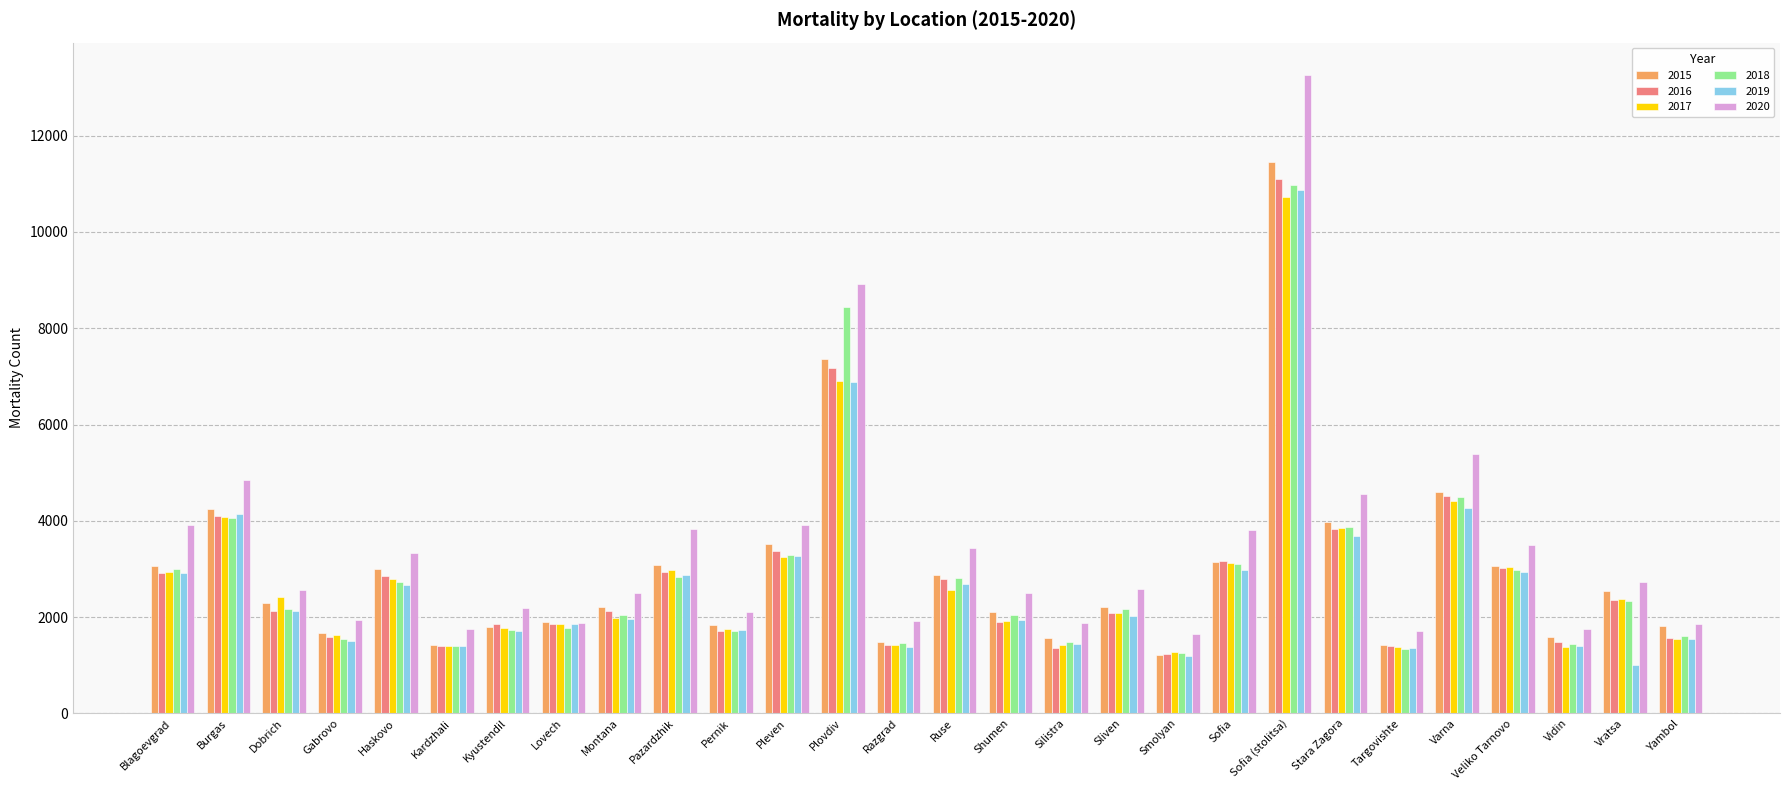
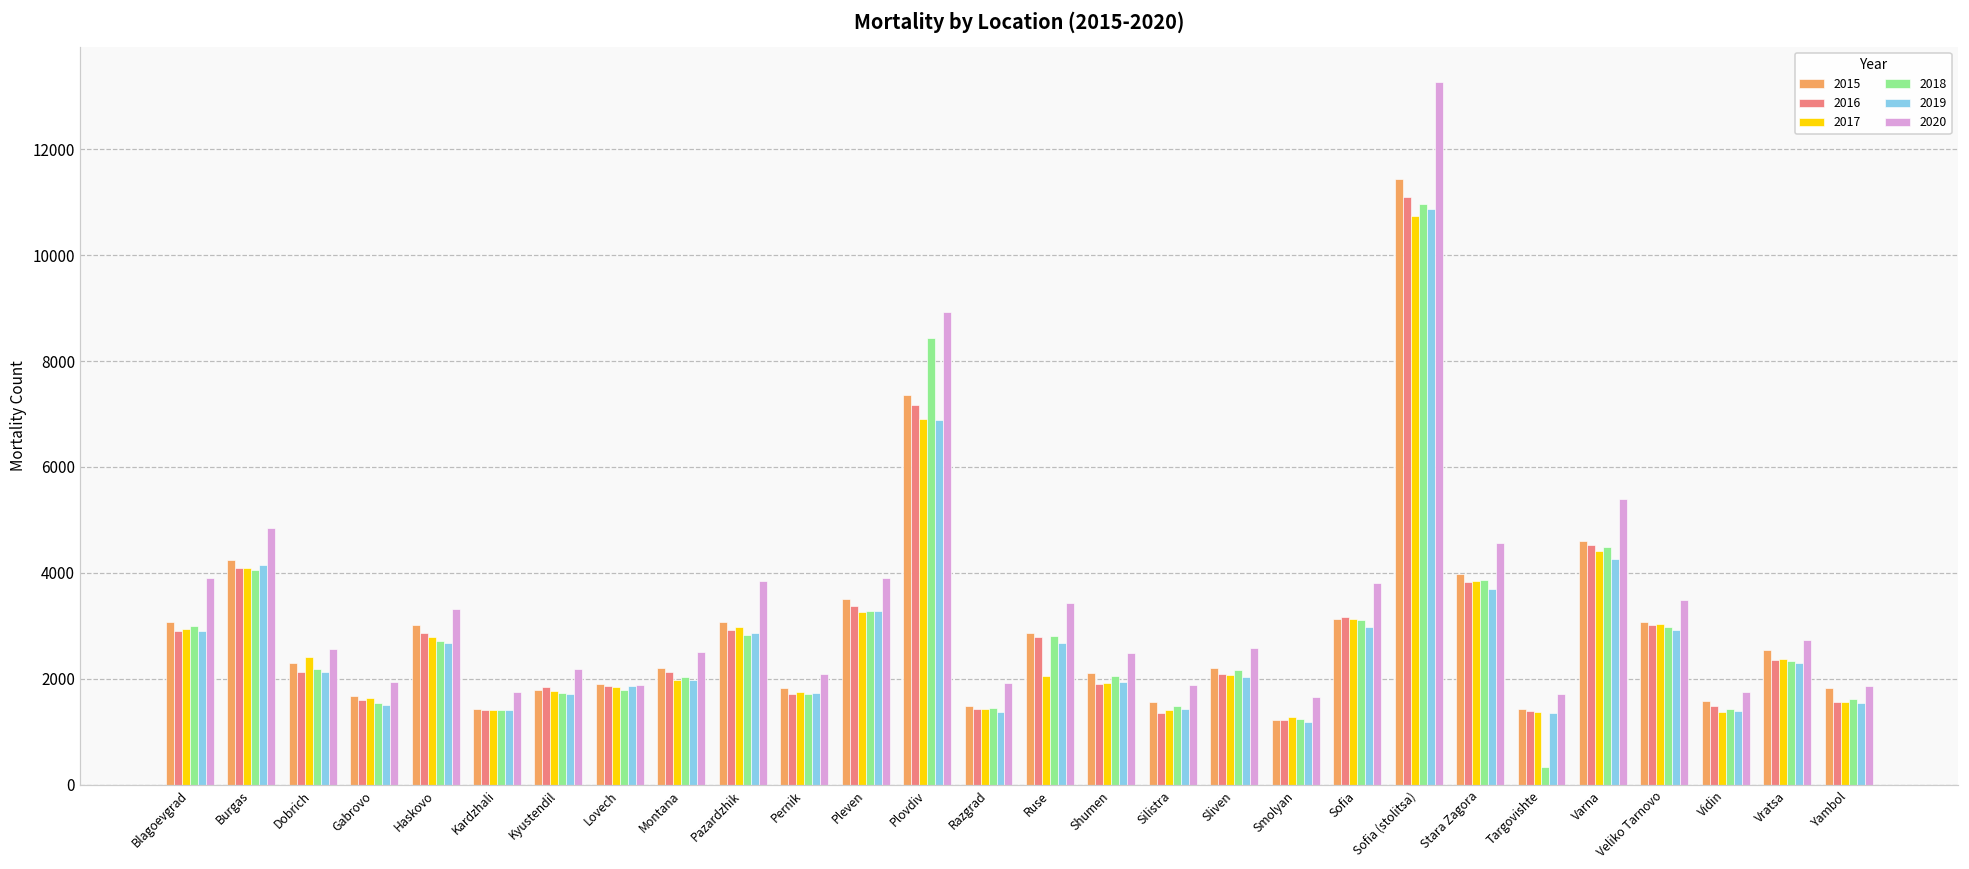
  {
    "2017": {
      "Blagoevgrad": 2900,
      "Burgas": 4100,
      "Dobrich": 2400,
      "Gabrovo": 1600,
      "Haskovo": 2800,
      "Kardzhali": 1400,
      "Kyustendil": 1800,
      "Lovech": 1900,
      "Montana": 2000,
      "Pazardzhik": 3000,
      "Pernik": 1700,
      "Pleven": 3300,
      "Plovdiv": 6900,
      "Razgrad": 1400,
-     "Ruse": 2600,
+     "Ruse": 2000,
      "Shumen": 1900,
      "Silistra": 1400,
      "Sliven": 2100,
      "Smolyan": 1300,
      "Sofia": 3100,
      "Sofia (stolitsa)": 10700,
      "Stara Zagora": 3800,
      "Targovishte": 1400,
      "Varna": 4400,
      "Veliko Tarnovo": 3000,
      "Vidin": 1400,
      "Vratsa": 2400,
      "Yambol": 1600
    },
    "2018": {
      "Blagoevgrad": 3000,
      "Burgas": 4100,
      "Dobrich": 2200,
      "Gabrovo": 1500,
      "Haskovo": 2700,
      "Kardzhali": 1400,
      "Kyustendil": 1700,
      "Lovech": 1800,
      "Montana": 2000,
      "Pazardzhik": 2800,
      "Pernik": 1700,
      "Pleven": 3300,
      "Plovdiv": 8400,
      "Razgrad": 1500,
      "Ruse": 2800,
      "Shumen": 2000,
      "Silistra": 1500,
      "Sliven": 2200,
      "Smolyan": 1200,
      "Sofia": 3100,
      "Sofia (stolitsa)": 11000,
      "Stara Zagora": 3900,
-     "Targovishte": 1300,
+     "Targovishte": 300,
      "Varna": 4500,
      "Veliko Tarnovo": 3000,
      "Vidin": 1400,
      "Vratsa": 2300,
      "Yambol": 1600
    },
    "2019": {
      "Blagoevgrad": 2900,
      "Burgas": 4100,
      "Dobrich": 2100,
      "Gabrovo": 1500,
      "Haskovo": 2700,
      "Kardzhali": 1400,
      "Kyustendil": 1700,
      "Lovech": 1900,
      "Montana": 2000,
      "Pazardzhik": 2900,
      "Pernik": 1700,
      "Pleven": 3300,
      "Plovdiv": 6900,
      "Razgrad": 1400,
      "Ruse": 2700,
      "Shumen": 1900,
      "Silistra": 1400,
      "Sliven": 2000,
      "Smolyan": 1200,
      "Sofia": 3000,
      "Sofia (stolitsa)": 10900,
      "Stara Zagora": 3700,
      "Targovishte": 1400,
      "Varna": 4300,
      "Veliko Tarnovo": 2900,
      "Vidin": 1400,
-     "Vratsa": 1000,
+     "Vratsa": 2300,
      "Yambol": 1500
    },
    "2020": {
      "Blagoevgrad": 3900,
      "Burgas": 4800,
      "Dobrich": 2600,
      "Gabrovo": 1900,
      "Haskovo": 3300,
      "Kardzhali": 1800,
      "Kyustendil": 2200,
      "Lovech": 1900,
      "Montana": 2500,
      "Pazardzhik": 3800,
      "Pernik": 2100,
      "Pleven": 3900,
      "Plovdiv": 8900,
      "Razgrad": 1900,
      "Ruse": 3400,
      "Shumen": 2500,
      "Silistra": 1900,
      "Sliven": 2600,
      "Smolyan": 1600,
      "Sofia": 3800,
      "Sofia (stolitsa)": 13300,
      "Stara Zagora": 4600,
      "Targovishte": 1700,
      "Varna": 5400,
      "Veliko Tarnovo": 3500,
      "Vidin": 1700,
      "Vratsa": 2700,
      "Yambol": 1900
    }
  }
